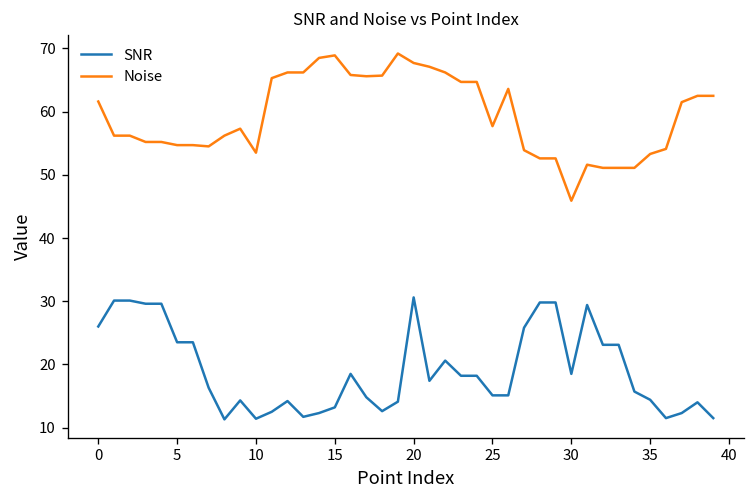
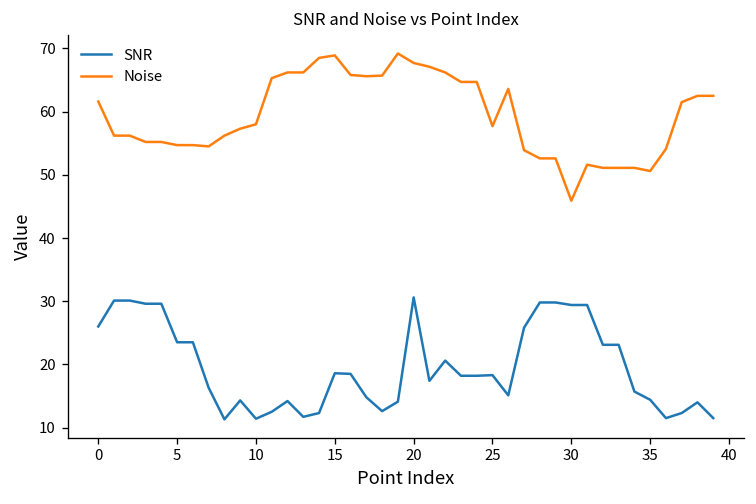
  {
    "SNR": {
      "0": 26,
      "5": 24,
      "10": 11,
-     "15": 13,
+     "15": 19,
      "20": 31,
-     "25": 15,
-     "30": 19,
+     "25": 18,
+     "30": 29,
      "35": 14
    },
    "Noise": {
      "0": 62,
      "5": 55,
-     "10": 54,
+     "10": 58,
      "15": 69,
      "20": 68,
      "25": 58,
      "30": 46,
-     "35": 53
+     "35": 51
    }
  }
